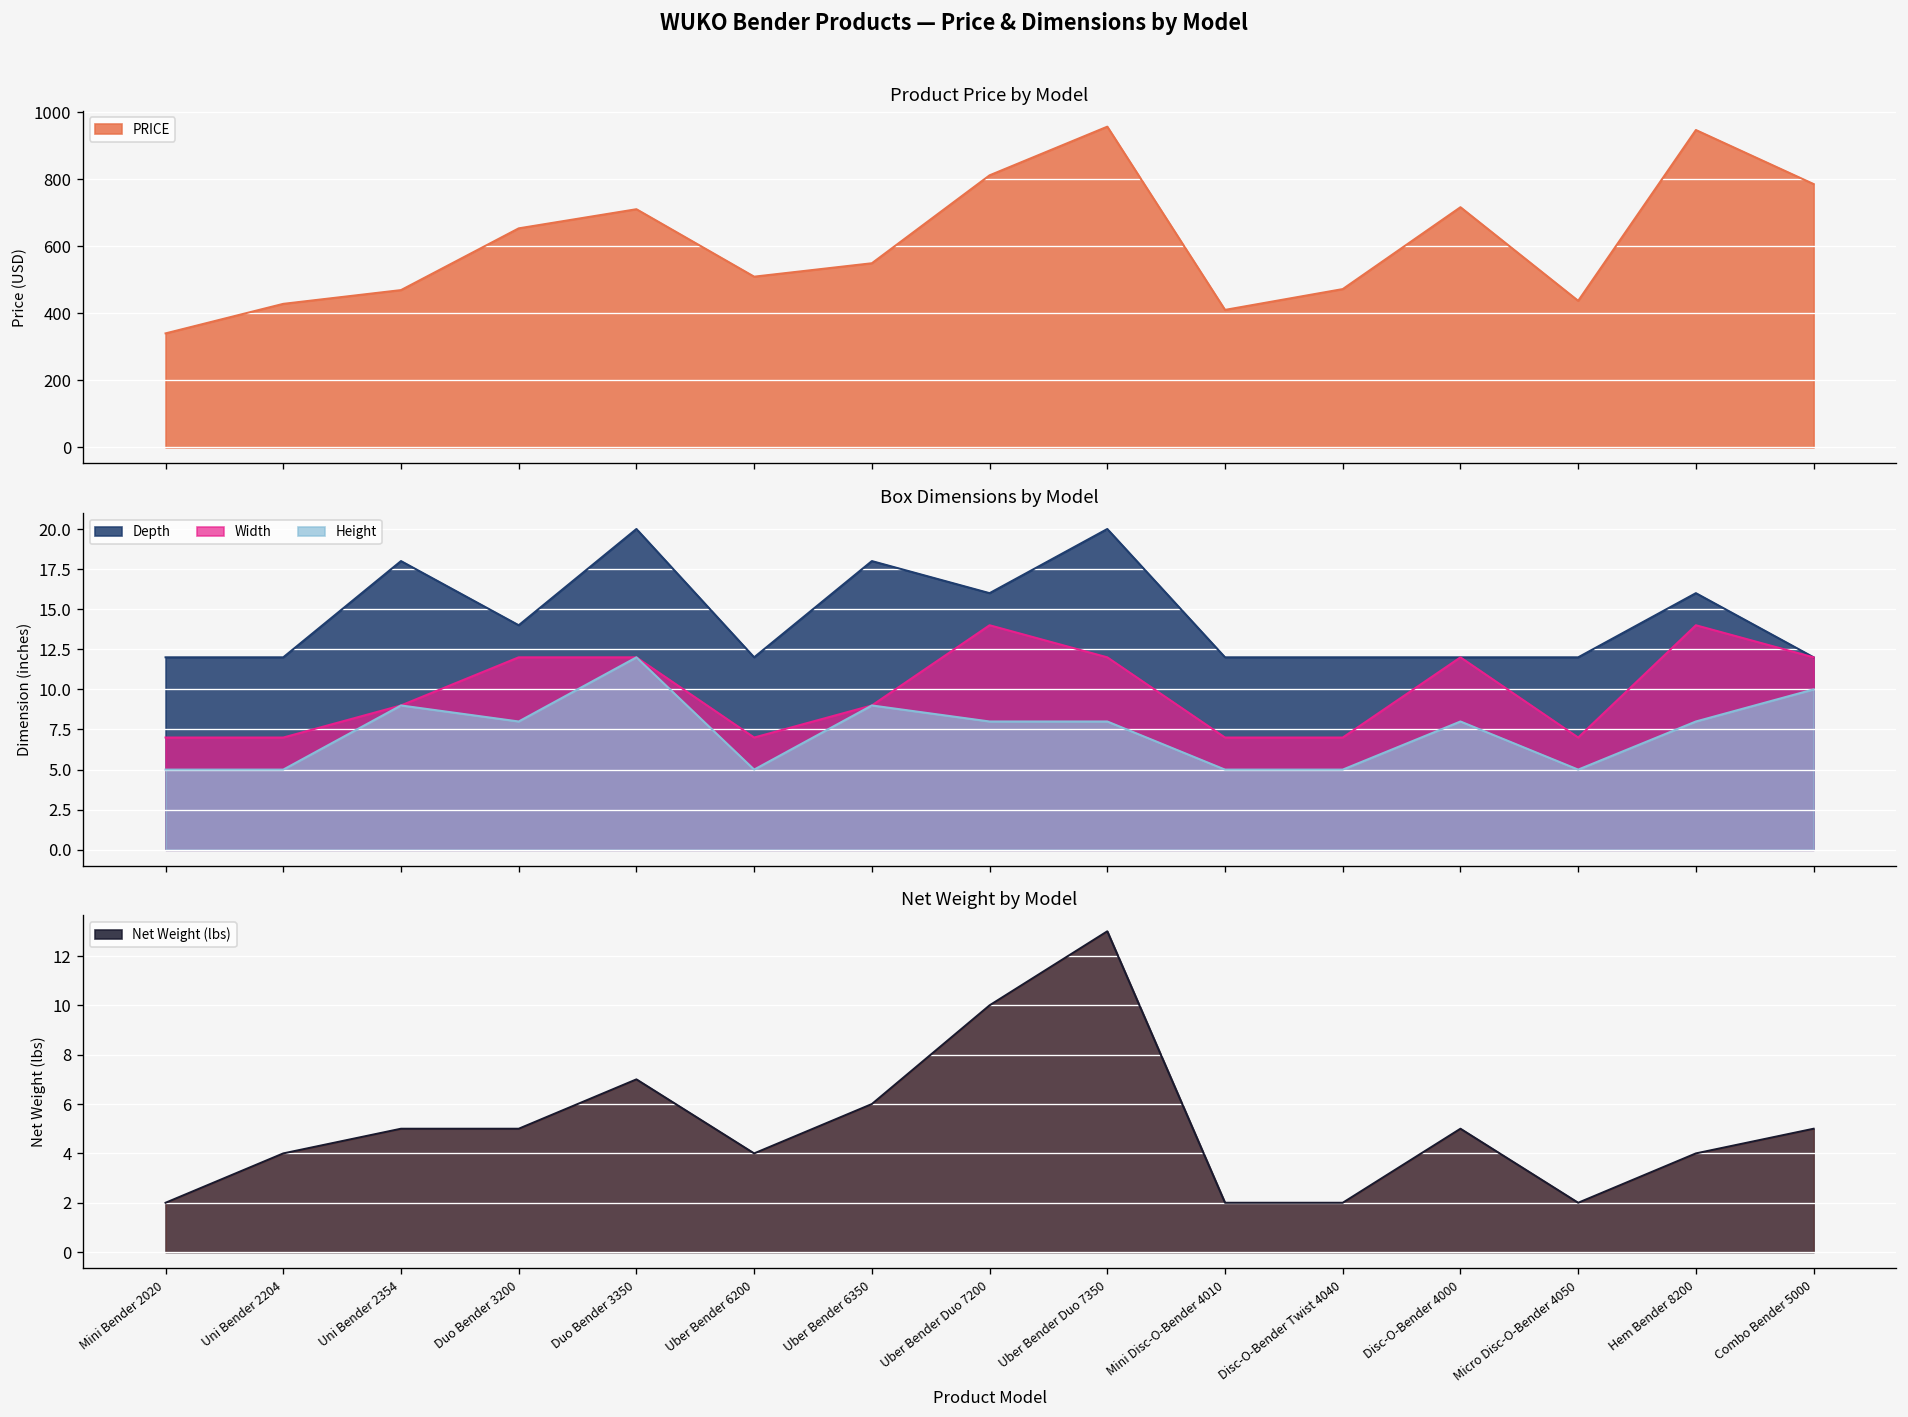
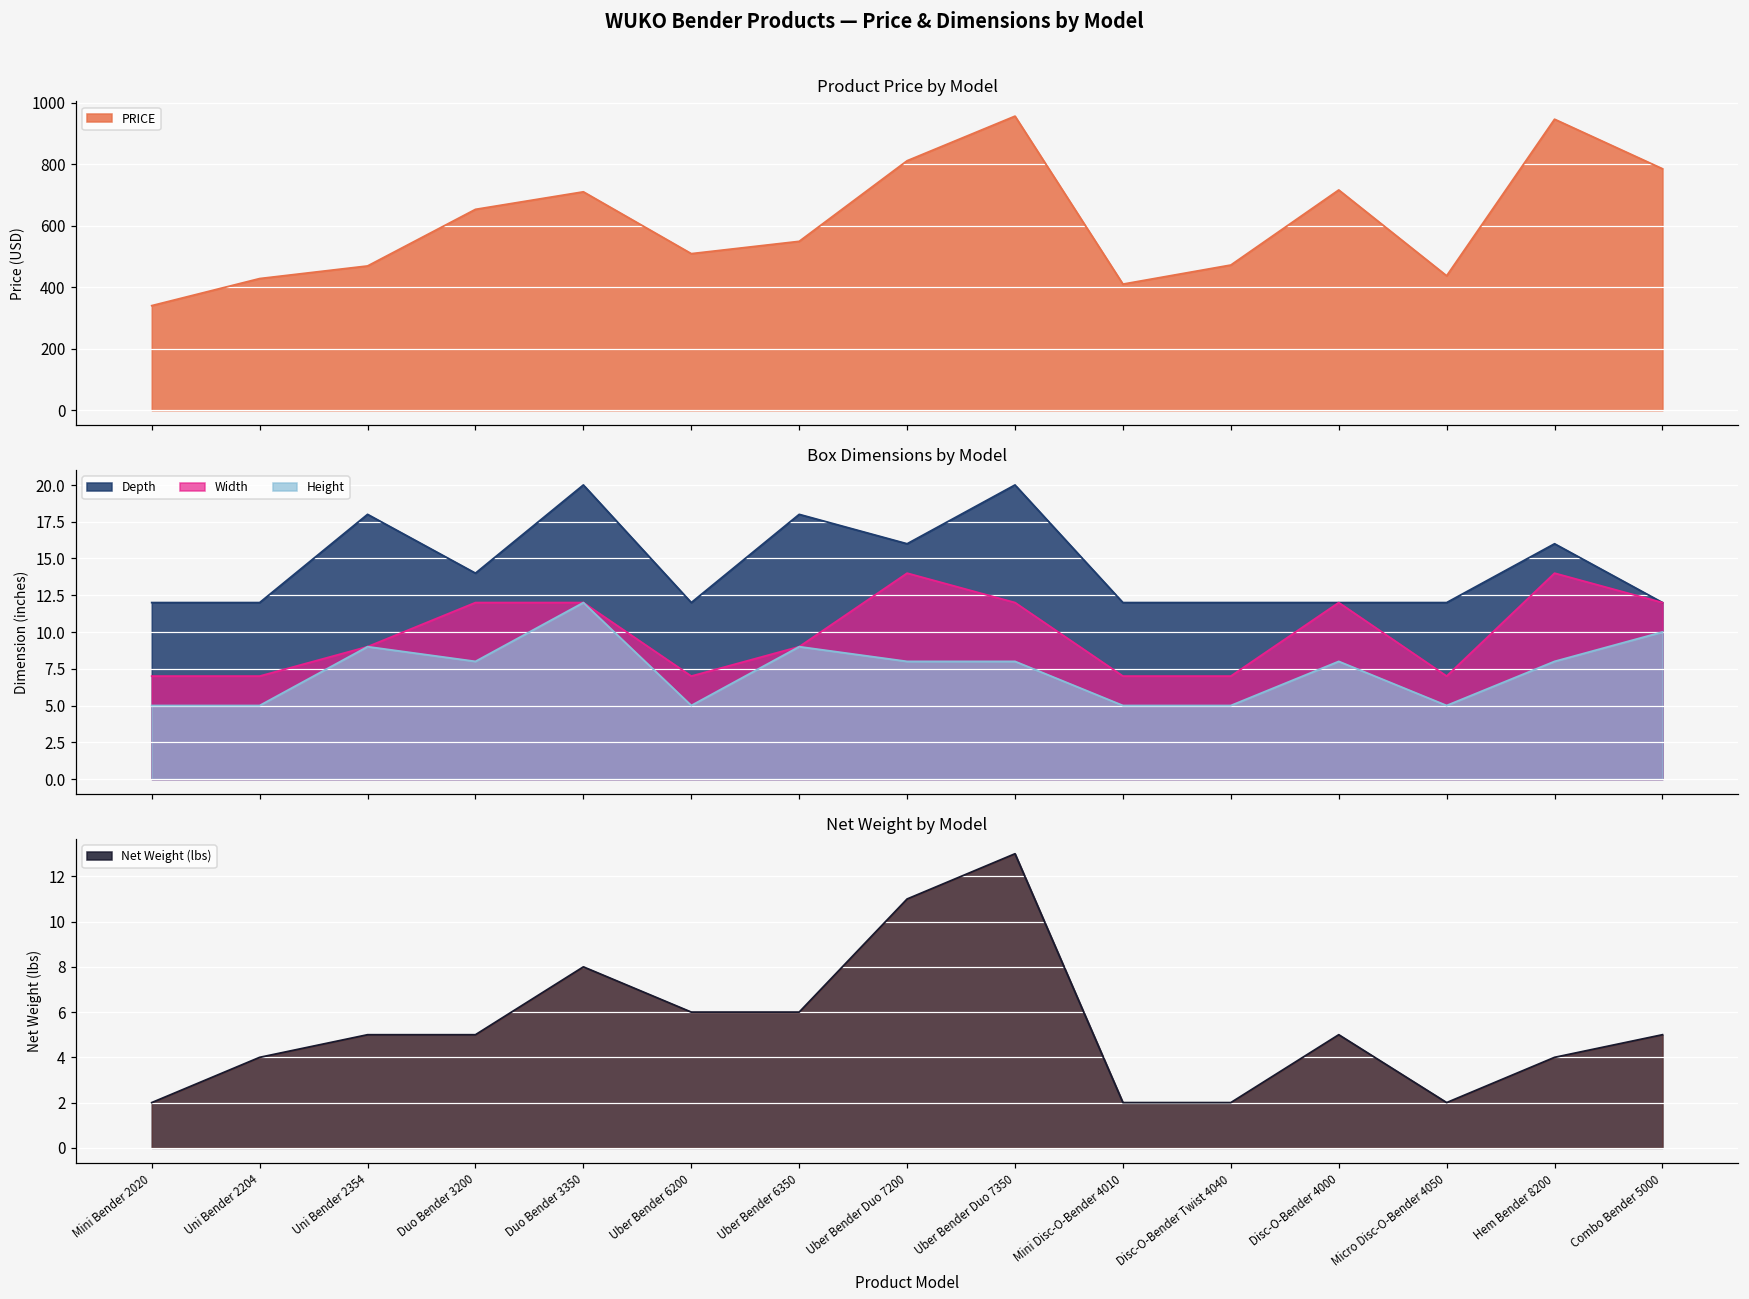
  {
    "Net Weight by Model": {
      "Mini Bender 2020": 2,
      "Uni Bender 2204": 4,
      "Uni Bender 2354": 5,
      "Duo Bender 3200": 5,
-     "Duo Bender 3350": 7,
-     "Uber Bender 6200": 4,
+     "Duo Bender 3350": 8,
+     "Uber Bender 6200": 6,
      "Uber Bender 6350": 6,
-     "Uber Bender Duo 7200": 10,
+     "Uber Bender Duo 7200": 11,
      "Uber Bender Duo 7350": 13,
      "Mini Disc-O-Bender 4010": 2,
      "Disc-O-Bender Twist 4040": 2,
      "Disc-O-Bender 4000": 5,
      "Micro Disc-O-Bender 4050": 2,
      "Hem Bender 8200": 4,
      "Combo Bender 5000": 5
    }
  }
